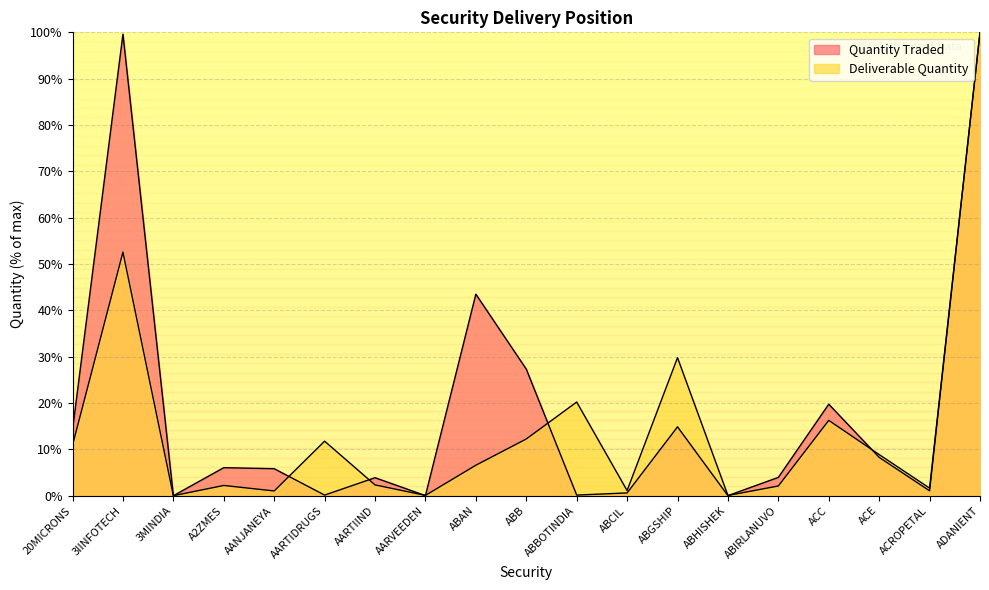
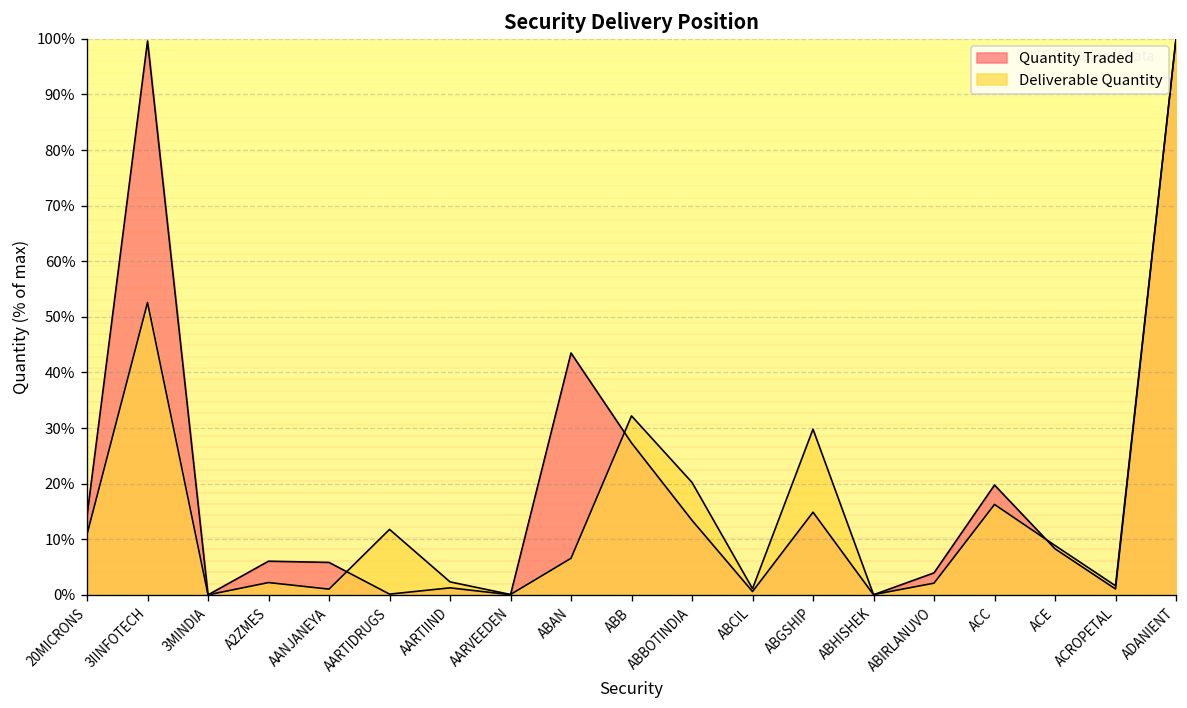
  {
    "Quantity Traded": {
      "20MICRONS": "14%",
      "3IINFOTECH": "100%",
      "A2ZMES": "6%",
      "AANJANEYA": "6%",
      "AARTIDRUGS": "0%",
-     "AARTIIND": "4%",
+     "AARTIIND": "1%",
      "ABAN": "43%",
      "ABB": "27%",
-     "ABBOTINDIA": "0%",
+     "ABBOTINDIA": "13%",
      "ABGSHIP": "15%",
      "ABIRLANUVO": "4%",
      "ACC": "20%",
      "ACE": "8%",
      "ACROPETAL": "1%"
    },
    "Deliverable Quantity": {
      "20MICRONS": "11%",
      "3IINFOTECH": "53%",
      "A2ZMES": "2%",
      "AANJANEYA": "1%",
      "AARTIDRUGS": "12%",
      "AARTIIND": "2%",
      "ABAN": "7%",
-     "ABB": "12%",
+     "ABB": "32%",
      "ABBOTINDIA": "20%",
      "ABGSHIP": "30%",
      "ABIRLANUVO": "2%",
      "ACC": "16%",
      "ACE": "9%",
      "ACROPETAL": "2%"
    }
  }
